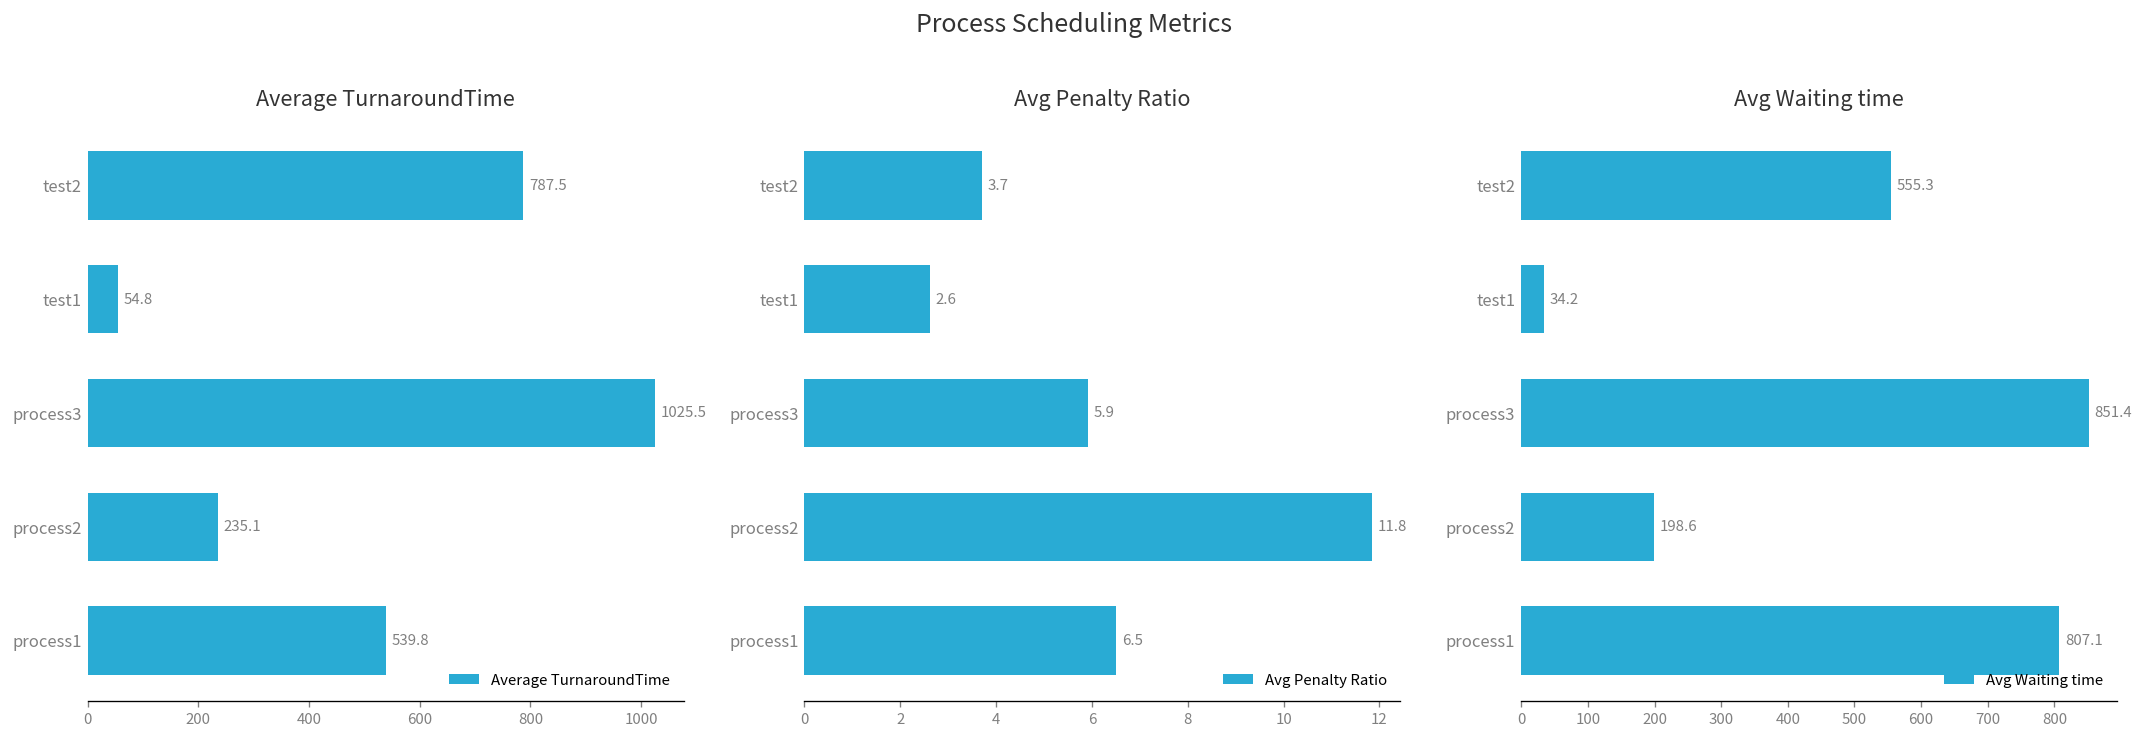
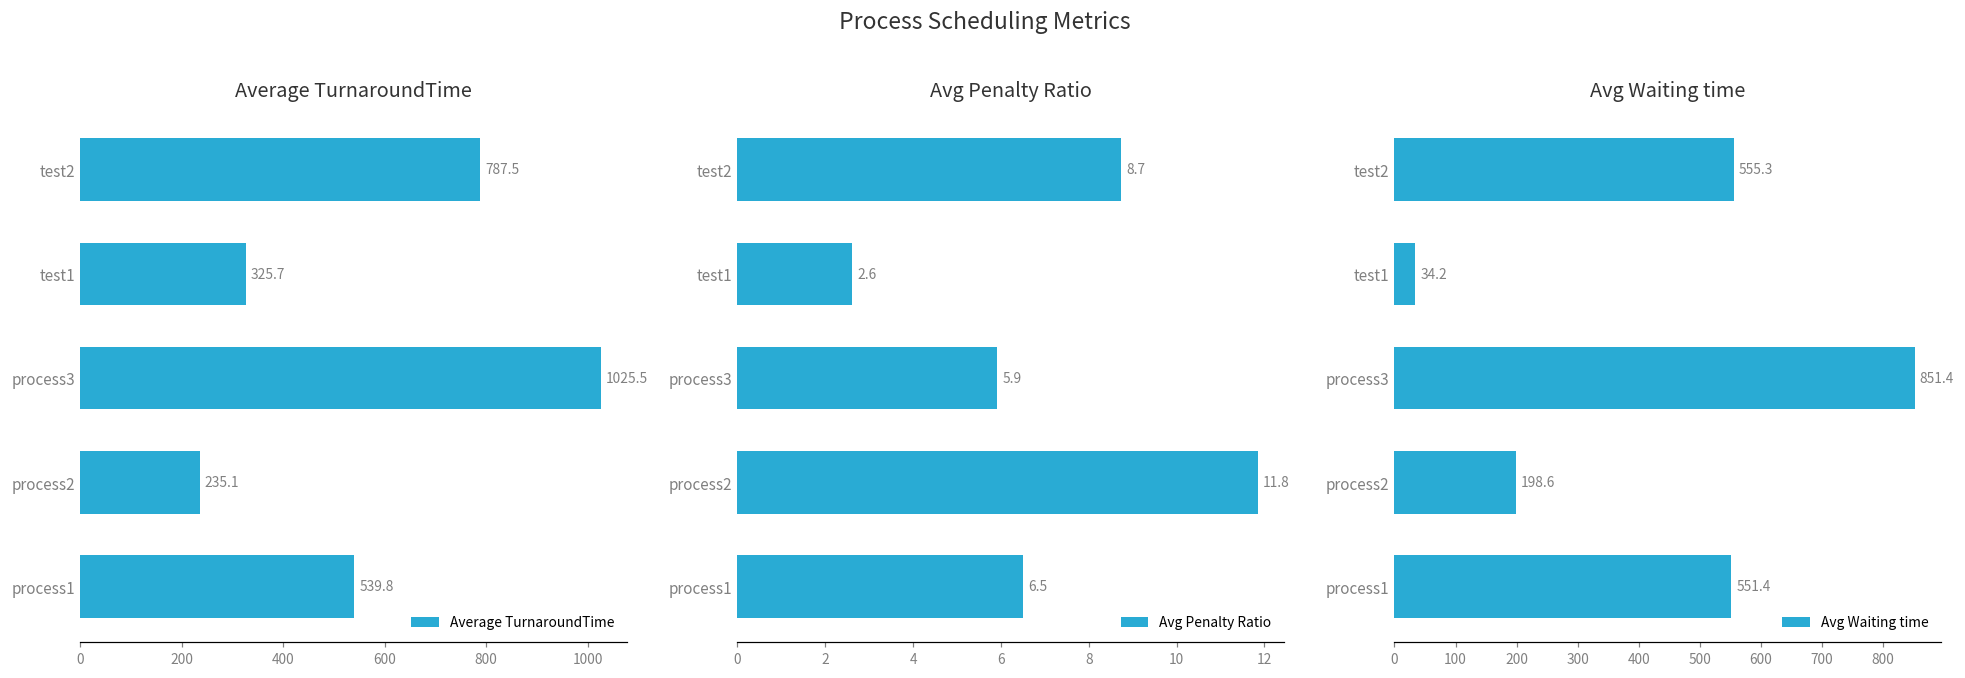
  {
    "Average TurnaroundTime": {
      "test2": 787.5,
-     "test1": 54.8,
+     "test1": 325.7,
      "process3": 1025.5,
      "process2": 235.1,
      "process1": 539.8
    },
    "Avg Penalty Ratio": {
-     "test2": 3.7,
+     "test2": 8.7,
      "test1": 2.6,
      "process3": 5.9,
      "process2": 11.8,
      "process1": 6.5
    },
    "Avg Waiting time": {
      "test2": 555.3,
      "test1": 34.2,
      "process3": 851.4,
      "process2": 198.6,
-     "process1": 807.1
+     "process1": 551.4
    }
  }
